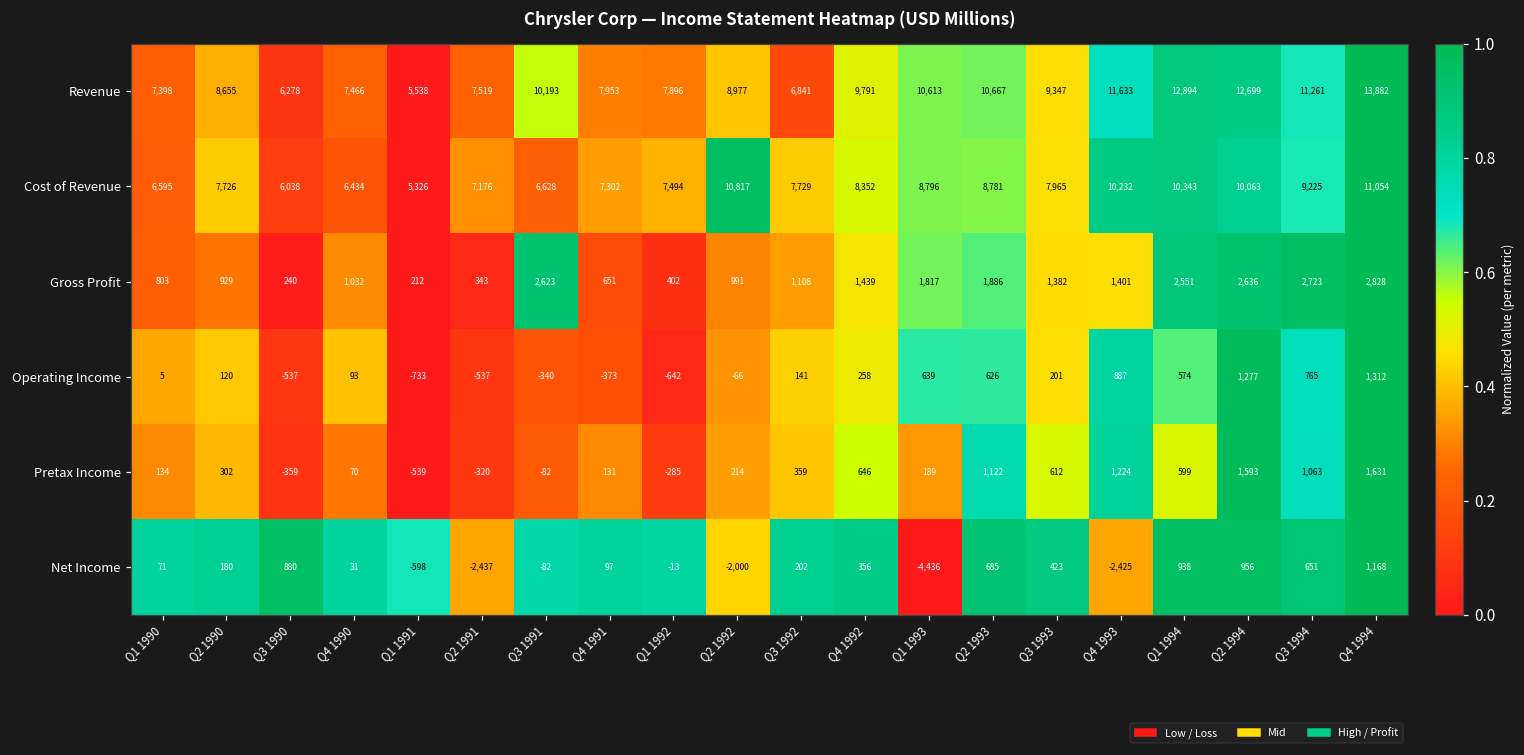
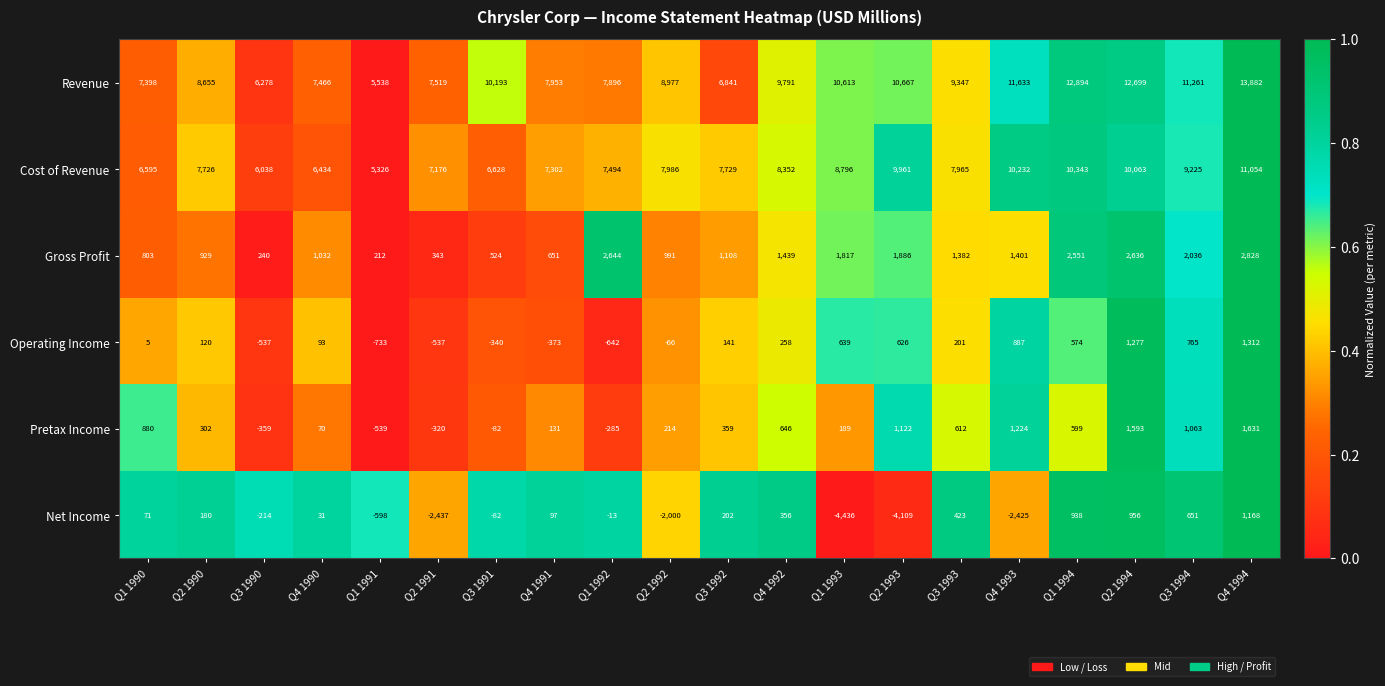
  {
    "Revenue": {
      "Q1 1990": "7,398",
      "Q2 1990": "8,655",
      "Q3 1990": "6,278",
      "Q4 1990": "7,466",
      "Q1 1991": "5,538",
      "Q2 1991": "7,519",
      "Q3 1991": "10,193",
      "Q4 1991": "7,953",
      "Q1 1992": "7,896",
      "Q2 1992": "8,977",
      "Q3 1992": "6,841",
      "Q4 1992": "9,791",
      "Q1 1993": "10,613",
      "Q2 1993": "10,667",
      "Q3 1993": "9,347",
      "Q4 1993": "11,633",
      "Q1 1994": "12,894",
      "Q2 1994": "12,699",
      "Q3 1994": "11,261",
      "Q4 1994": "13,882"
    },
    "Cost of Revenue": {
      "Q1 1990": "6,595",
      "Q2 1990": "7,726",
      "Q3 1990": "6,038",
      "Q4 1990": "6,434",
      "Q1 1991": "5,326",
      "Q2 1991": "7,176",
      "Q3 1991": "6,628",
      "Q4 1991": "7,302",
      "Q1 1992": "7,494",
-     "Q2 1992": "10,817",
+     "Q2 1992": "7,986",
      "Q3 1992": "7,729",
      "Q4 1992": "8,352",
      "Q1 1993": "8,796",
-     "Q2 1993": "8,781",
+     "Q2 1993": "9,961",
      "Q3 1993": "7,965",
      "Q4 1993": "10,232",
      "Q1 1994": "10,343",
      "Q2 1994": "10,063",
      "Q3 1994": "9,225",
      "Q4 1994": "11,054"
    },
    "Gross Profit": {
      "Q1 1990": "803",
      "Q2 1990": "929",
      "Q3 1990": "240",
      "Q4 1990": "1,032",
      "Q1 1991": "212",
      "Q2 1991": "343",
-     "Q3 1991": "2,623",
+     "Q3 1991": "524",
      "Q4 1991": "651",
-     "Q1 1992": "402",
+     "Q1 1992": "2,644",
      "Q2 1992": "991",
      "Q3 1992": "1,108",
      "Q4 1992": "1,439",
      "Q1 1993": "1,817",
      "Q2 1993": "1,886",
      "Q3 1993": "1,382",
      "Q4 1993": "1,401",
      "Q1 1994": "2,551",
      "Q2 1994": "2,636",
-     "Q3 1994": "2,723",
+     "Q3 1994": "2,036",
      "Q4 1994": "2,828"
    },
    "Operating Income": {
      "Q1 1990": "5",
      "Q2 1990": "120",
      "Q3 1990": "-537",
      "Q4 1990": "93",
      "Q1 1991": "-733",
      "Q2 1991": "-537",
      "Q3 1991": "-340",
      "Q4 1991": "-373",
      "Q1 1992": "-642",
      "Q2 1992": "-66",
      "Q3 1992": "141",
      "Q4 1992": "258",
      "Q1 1993": "639",
      "Q2 1993": "626",
      "Q3 1993": "201",
      "Q4 1993": "887",
      "Q1 1994": "574",
      "Q2 1994": "1,277",
      "Q3 1994": "765",
      "Q4 1994": "1,312"
    },
    "Pretax Income": {
-     "Q1 1990": "134",
+     "Q1 1990": "880",
      "Q2 1990": "302",
      "Q3 1990": "-359",
      "Q4 1990": "70",
      "Q1 1991": "-539",
      "Q2 1991": "-320",
      "Q3 1991": "-82",
      "Q4 1991": "131",
      "Q1 1992": "-285",
      "Q2 1992": "214",
      "Q3 1992": "359",
      "Q4 1992": "646",
      "Q1 1993": "189",
      "Q2 1993": "1,122",
      "Q3 1993": "612",
      "Q4 1993": "1,224",
      "Q1 1994": "599",
      "Q2 1994": "1,593",
      "Q3 1994": "1,063",
      "Q4 1994": "1,631"
    },
    "Net Income": {
      "Q1 1990": "71",
      "Q2 1990": "180",
-     "Q3 1990": "880",
+     "Q3 1990": "-214",
      "Q4 1990": "31",
      "Q1 1991": "-598",
      "Q2 1991": "-2,437",
      "Q3 1991": "-82",
      "Q4 1991": "97",
      "Q1 1992": "-13",
      "Q2 1992": "-2,000",
      "Q3 1992": "202",
      "Q4 1992": "356",
      "Q1 1993": "-4,436",
-     "Q2 1993": "685",
+     "Q2 1993": "-4,109",
      "Q3 1993": "423",
      "Q4 1993": "-2,425",
      "Q1 1994": "938",
      "Q2 1994": "956",
      "Q3 1994": "651",
      "Q4 1994": "1,168"
    }
  }
